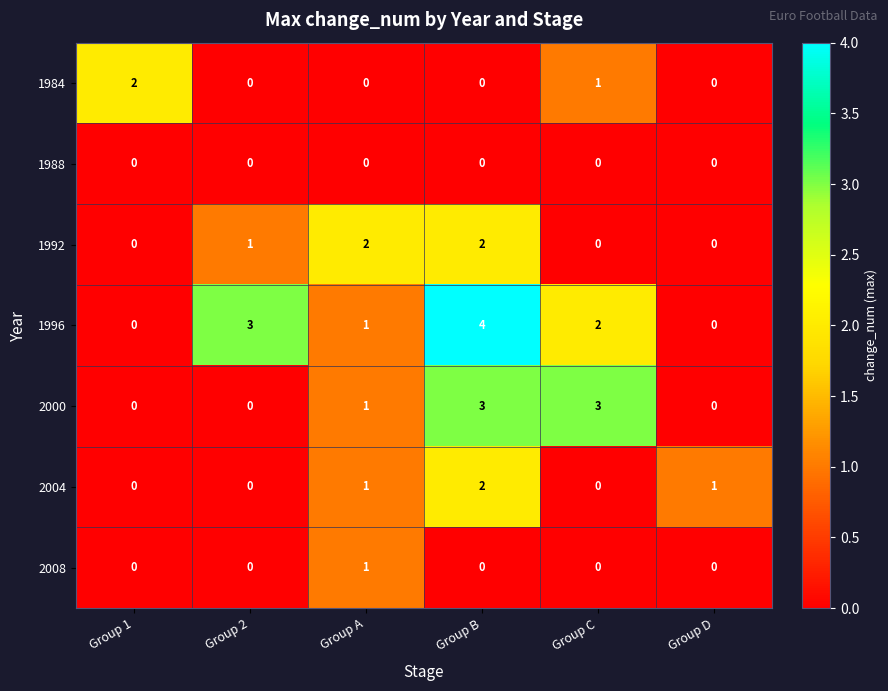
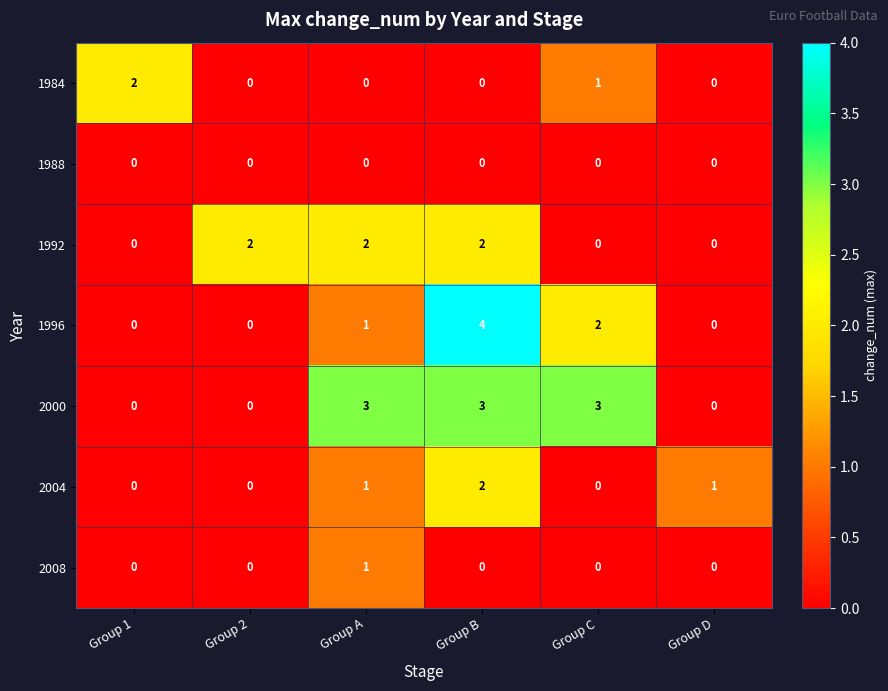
  {
    "1984": {
      "Group 1": 2,
      "Group 2": 0,
      "Group A": 0,
      "Group B": 0,
      "Group C": 1,
      "Group D": 0
    },
    "1988": {
      "Group 1": 0,
      "Group 2": 0,
      "Group A": 0,
      "Group B": 0,
      "Group C": 0,
      "Group D": 0
    },
    "1992": {
      "Group 1": 0,
-     "Group 2": 1,
+     "Group 2": 2,
      "Group A": 2,
      "Group B": 2,
      "Group C": 0,
      "Group D": 0
    },
    "1996": {
      "Group 1": 0,
-     "Group 2": 3,
+     "Group 2": 0,
      "Group A": 1,
      "Group B": 4,
      "Group C": 2,
      "Group D": 0
    },
    "2000": {
      "Group 1": 0,
      "Group 2": 0,
-     "Group A": 1,
+     "Group A": 3,
      "Group B": 3,
      "Group C": 3,
      "Group D": 0
    },
    "2004": {
      "Group 1": 0,
      "Group 2": 0,
      "Group A": 1,
      "Group B": 2,
      "Group C": 0,
      "Group D": 1
    },
    "2008": {
      "Group 1": 0,
      "Group 2": 0,
      "Group A": 1,
      "Group B": 0,
      "Group C": 0,
      "Group D": 0
    }
  }
